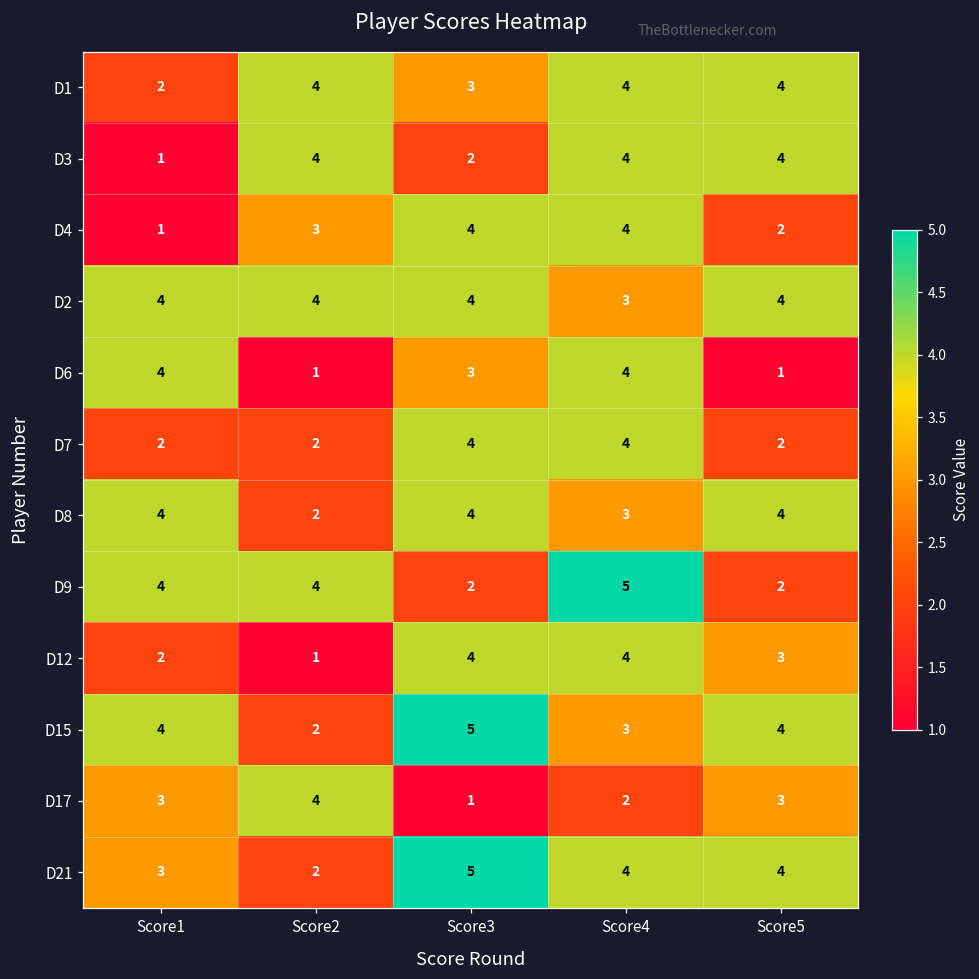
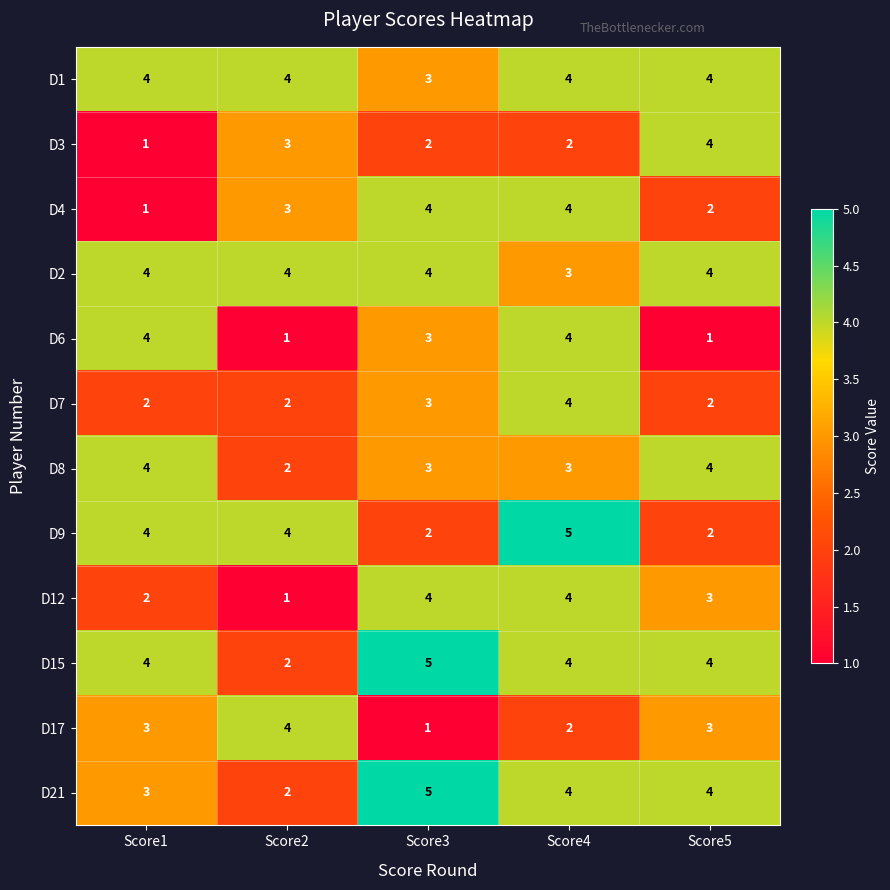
  {
    "D1": {
-     "Score1": 2,
+     "Score1": 4,
      "Score2": 4,
      "Score3": 3,
      "Score4": 4,
      "Score5": 4
    },
    "D3": {
      "Score1": 1,
-     "Score2": 4,
+     "Score2": 3,
      "Score3": 2,
-     "Score4": 4,
+     "Score4": 2,
      "Score5": 4
    },
    "D4": {
      "Score1": 1,
      "Score2": 3,
      "Score3": 4,
      "Score4": 4,
      "Score5": 2
    },
    "D2": {
      "Score1": 4,
      "Score2": 4,
      "Score3": 4,
      "Score4": 3,
      "Score5": 4
    },
    "D6": {
      "Score1": 4,
      "Score2": 1,
      "Score3": 3,
      "Score4": 4,
      "Score5": 1
    },
    "D7": {
      "Score1": 2,
      "Score2": 2,
-     "Score3": 4,
+     "Score3": 3,
      "Score4": 4,
      "Score5": 2
    },
    "D8": {
      "Score1": 4,
      "Score2": 2,
-     "Score3": 4,
+     "Score3": 3,
      "Score4": 3,
      "Score5": 4
    },
    "D9": {
      "Score1": 4,
      "Score2": 4,
      "Score3": 2,
      "Score4": 5,
      "Score5": 2
    },
    "D12": {
      "Score1": 2,
      "Score2": 1,
      "Score3": 4,
      "Score4": 4,
      "Score5": 3
    },
    "D15": {
      "Score1": 4,
      "Score2": 2,
      "Score3": 5,
-     "Score4": 3,
+     "Score4": 4,
      "Score5": 4
    },
    "D17": {
      "Score1": 3,
      "Score2": 4,
      "Score3": 1,
      "Score4": 2,
      "Score5": 3
    },
    "D21": {
      "Score1": 3,
      "Score2": 2,
      "Score3": 5,
      "Score4": 4,
      "Score5": 4
    }
  }
